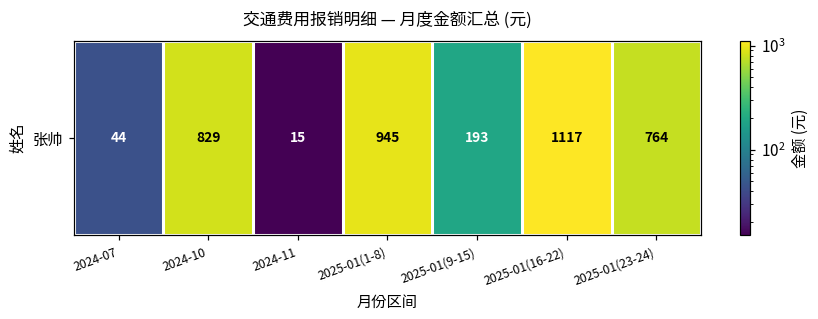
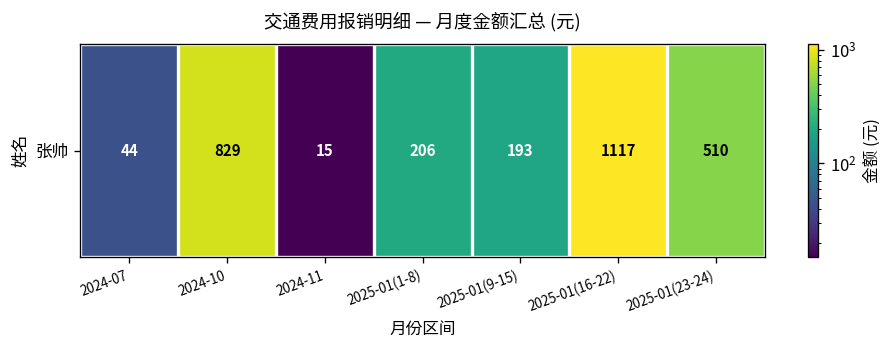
  {
    "张帅": {
      "2024-07": 44,
      "2024-10": 829,
      "2024-11": 15,
-     "2025-01(1-8)": 945,
+     "2025-01(1-8)": 206,
      "2025-01(9-15)": 193,
      "2025-01(16-22)": 1117,
-     "2025-01(23-24)": 764
+     "2025-01(23-24)": 510
    }
  }
